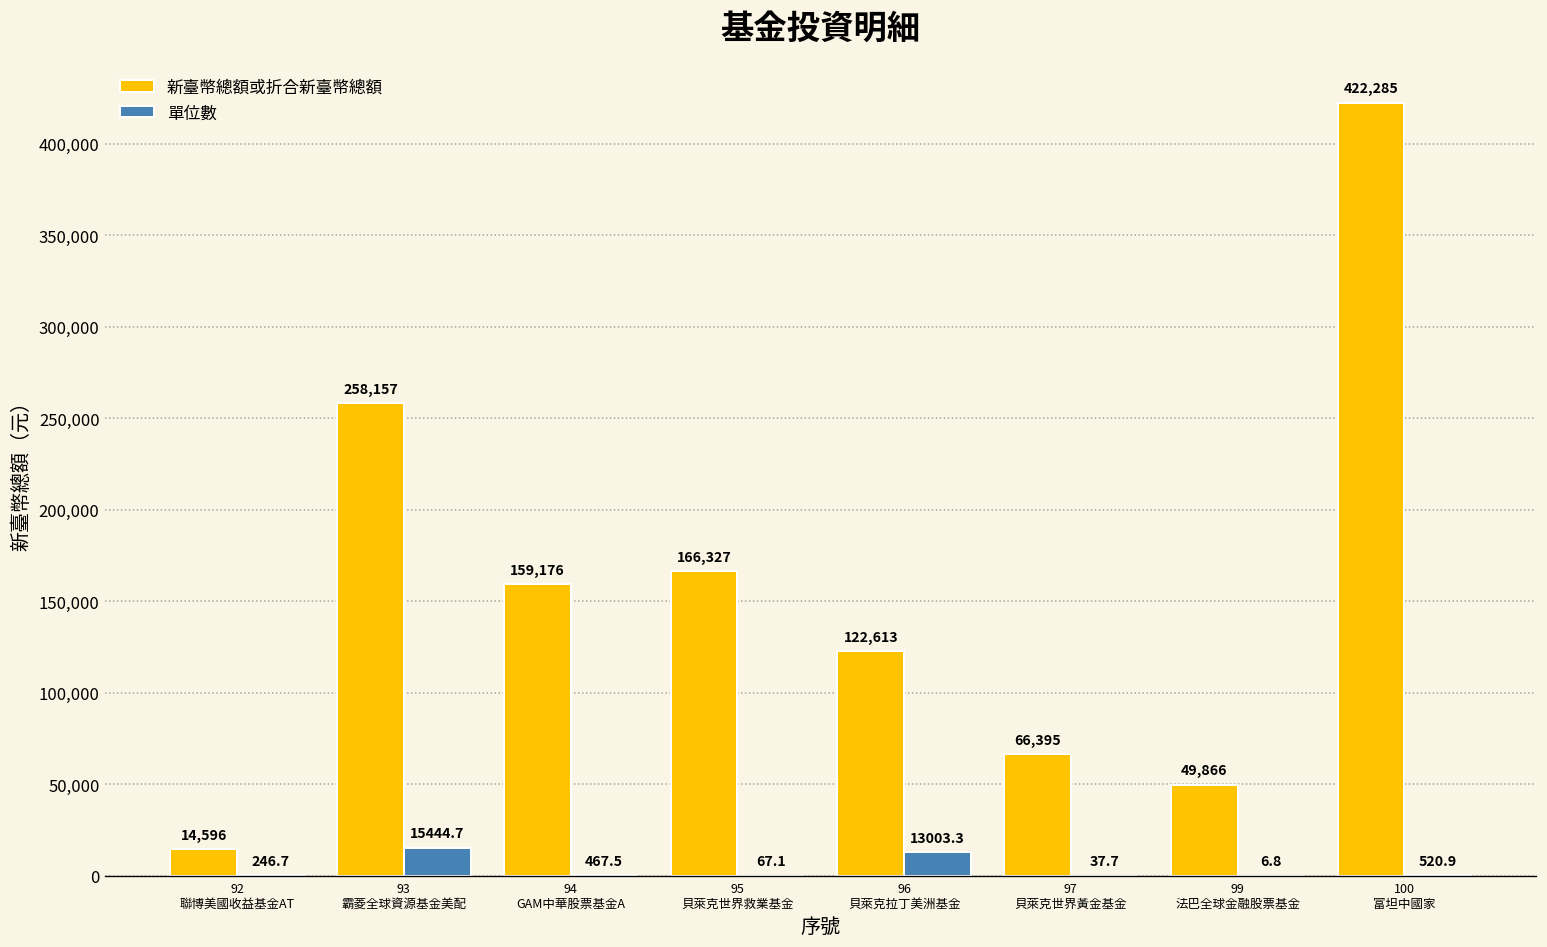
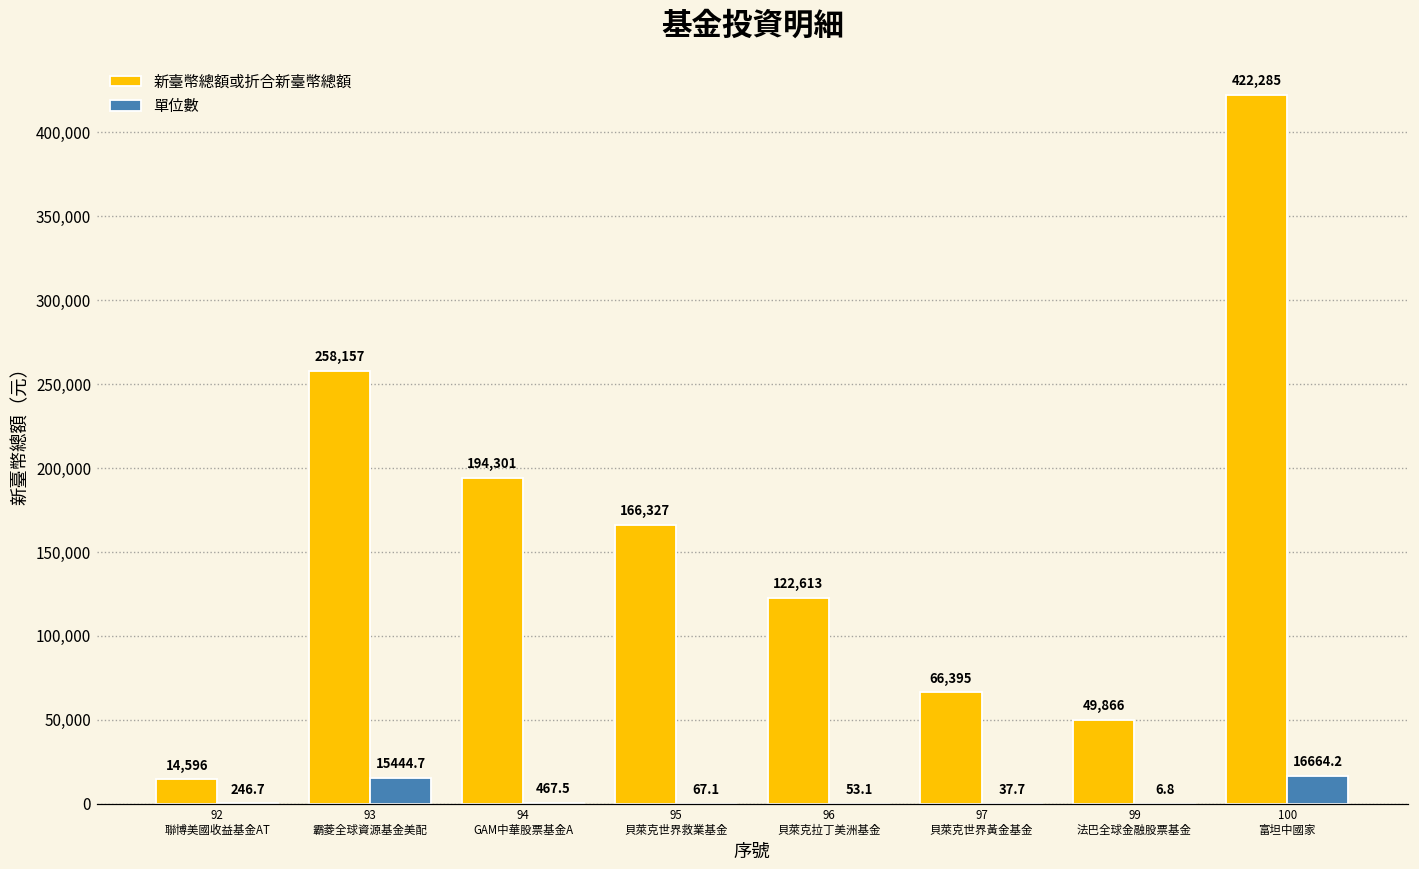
  {
    "新臺幣總額或折合新臺幣總額": {
      "92 聯博美國收益基金AT": "14,596",
      "93 霸菱全球資源基金美配": "258,157",
-     "94 GAM中華股票基金A": "159,176",
+     "94 GAM中華股票基金A": "194,301",
      "95 貝萊克世界救業基金": "166,327",
      "96 貝萊克拉丁美洲基金": "122,613",
      "97 貝萊克世界黃金基金": "66,395",
      "99 法巴全球金融股票基金": "49,866",
      "100 富坦中國家": "422,285"
    },
    "單位數": {
      "92 聯博美國收益基金AT": "246.7",
      "93 霸菱全球資源基金美配": "15444.7",
      "94 GAM中華股票基金A": "467.5",
      "95 貝萊克世界救業基金": "67.1",
-     "96 貝萊克拉丁美洲基金": "13003.3",
+     "96 貝萊克拉丁美洲基金": "53.1",
      "97 貝萊克世界黃金基金": "37.7",
      "99 法巴全球金融股票基金": "6.8",
-     "100 富坦中國家": "520.9"
+     "100 富坦中國家": "16664.2"
    }
  }
